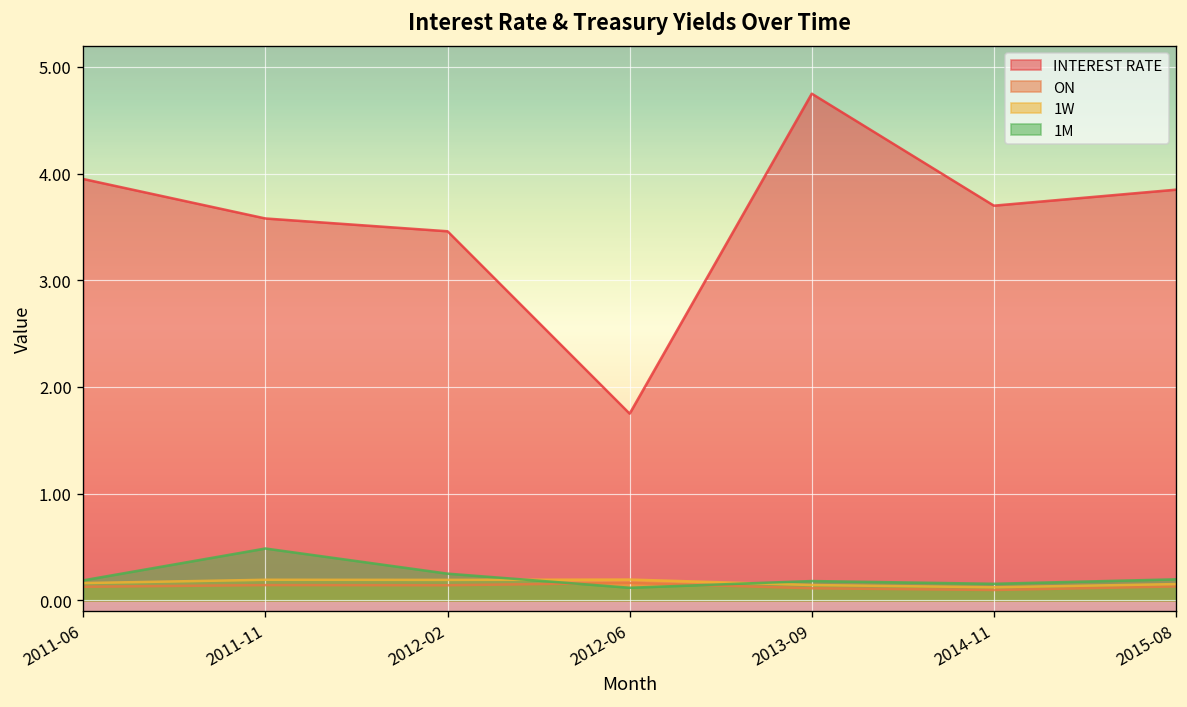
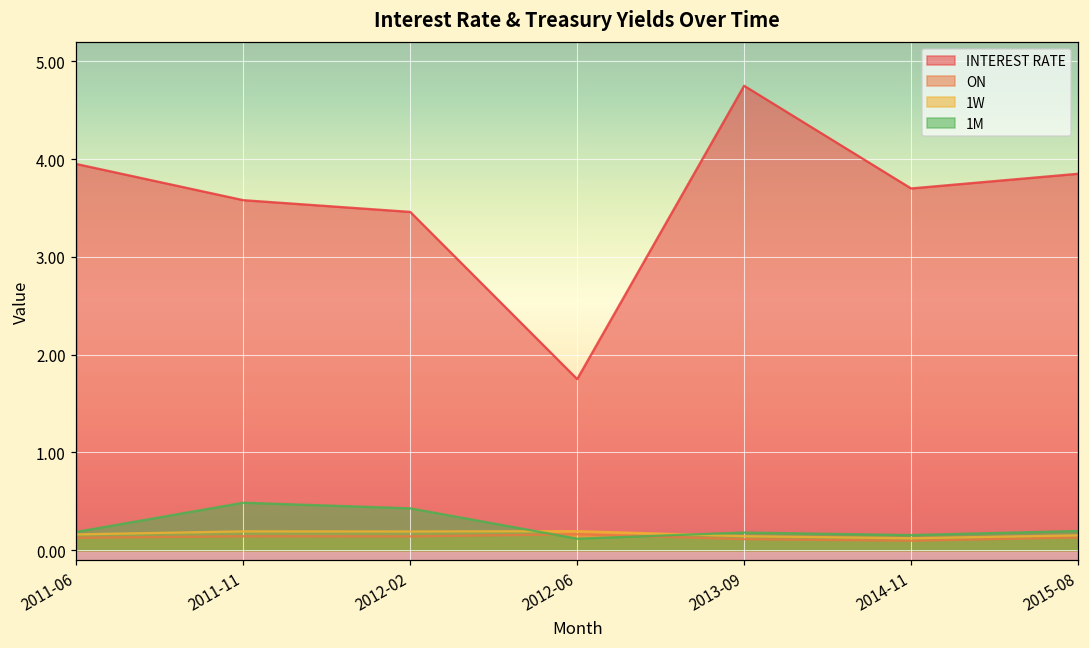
  {
    "1M": {
      "2011-11": 0.5,
-     "2012-02": 0.3,
+     "2012-02": 0.4,
      "2012-06": 0.1,
      "2013-09": 0.2,
      "2014-11": 0.2,
      "2015-08": 0.2
    }
  }
